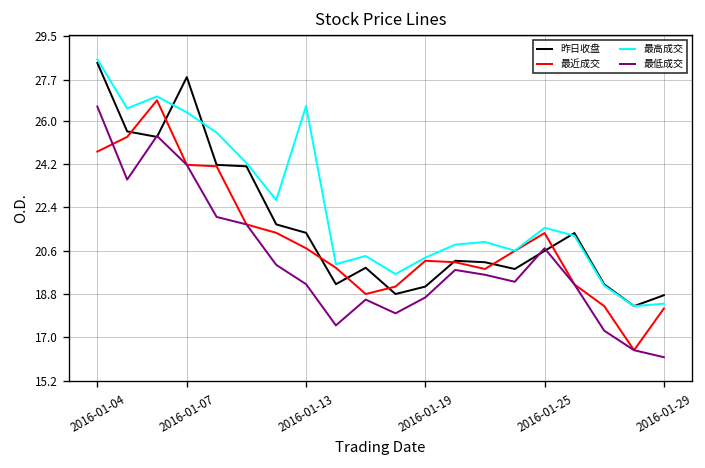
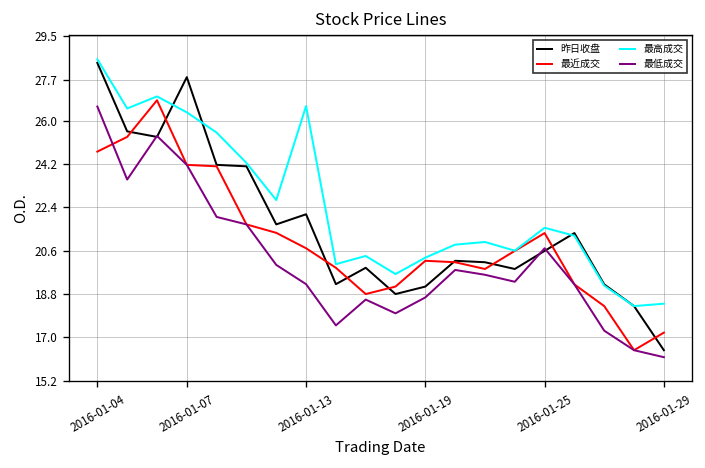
  {
    "昨日收盘": {
      "2016-01-04": 28.4,
      "2016-01-07": 27.8,
-     "2016-01-13": 21.3,
+     "2016-01-13": 22.1,
      "2016-01-19": 19.1,
-     "2016-01-29": 18.8
+     "2016-01-29": 16.5
    },
    "最近成交": {
      "2016-01-04": 24.7,
      "2016-01-13": 20.7,
      "2016-01-19": 20.2,
      "2016-01-25": 21.3,
-     "2016-01-29": 18.2
+     "2016-01-29": 17.2
    },
    "最高成交": {
      "2016-01-04": 28.5,
      "2016-01-07": 26.3,
      "2016-01-13": 26.6,
      "2016-01-19": 20.3,
      "2016-01-25": 21.6,
      "2016-01-29": 18.4
    },
    "最低成交": {
      "2016-01-04": 26.6,
      "2016-01-13": 19.2,
      "2016-01-19": 18.7,
      "2016-01-29": 16.2
    }
  }
